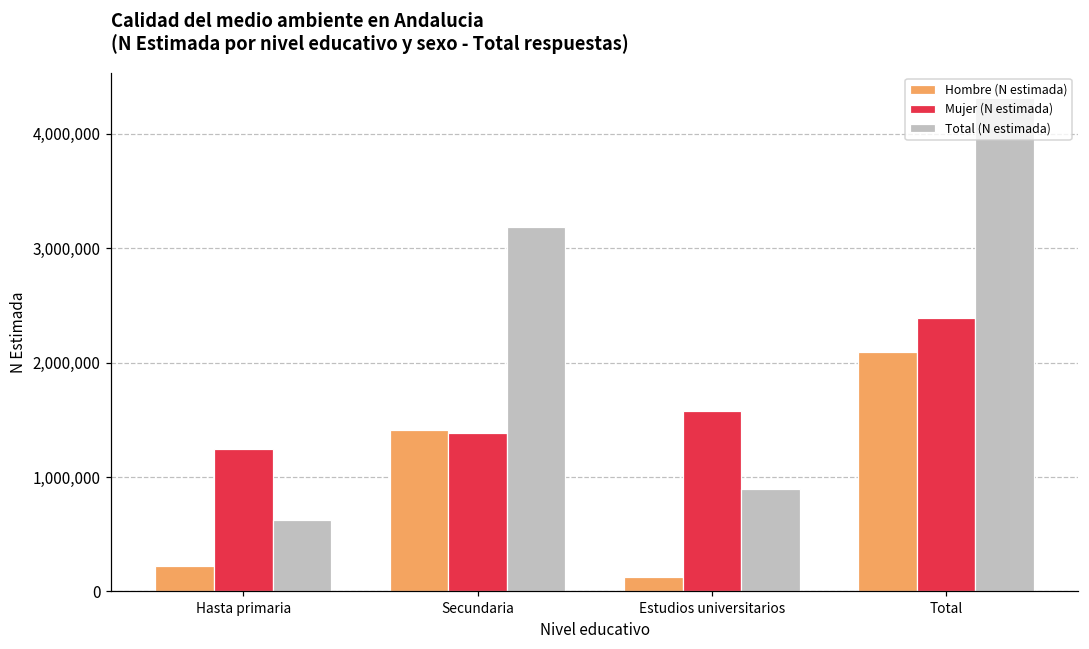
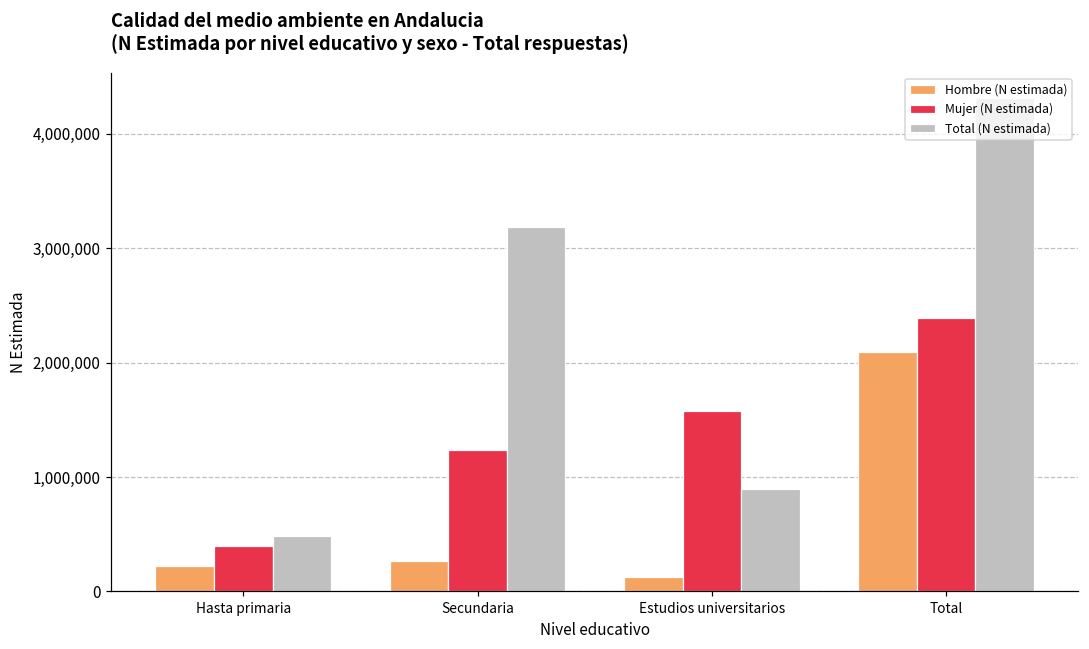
  {
    "Hombre (N estimada)": {
      "Hasta primaria": "230,000",
-     "Secundaria": "1,410,000",
+     "Secundaria": "270,000",
      "Estudios universitarios": "120,000",
      "Total": "2,090,000"
    },
    "Mujer (N estimada)": {
-     "Hasta primaria": "1,240,000",
-     "Secundaria": "1,380,000",
+     "Hasta primaria": "400,000",
+     "Secundaria": "1,240,000",
      "Estudios universitarios": "1,580,000",
      "Total": "2,390,000"
    },
    "Total (N estimada)": {
-     "Hasta primaria": "620,000",
+     "Hasta primaria": "490,000",
      "Secundaria": "3,190,000",
      "Estudios universitarios": "900,000"
    }
  }
